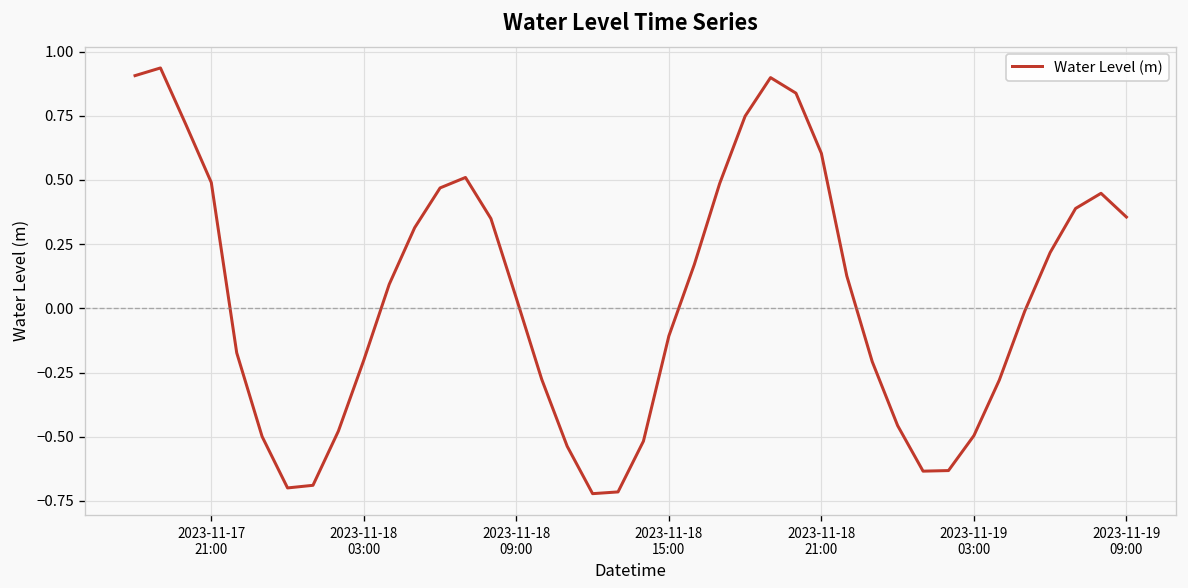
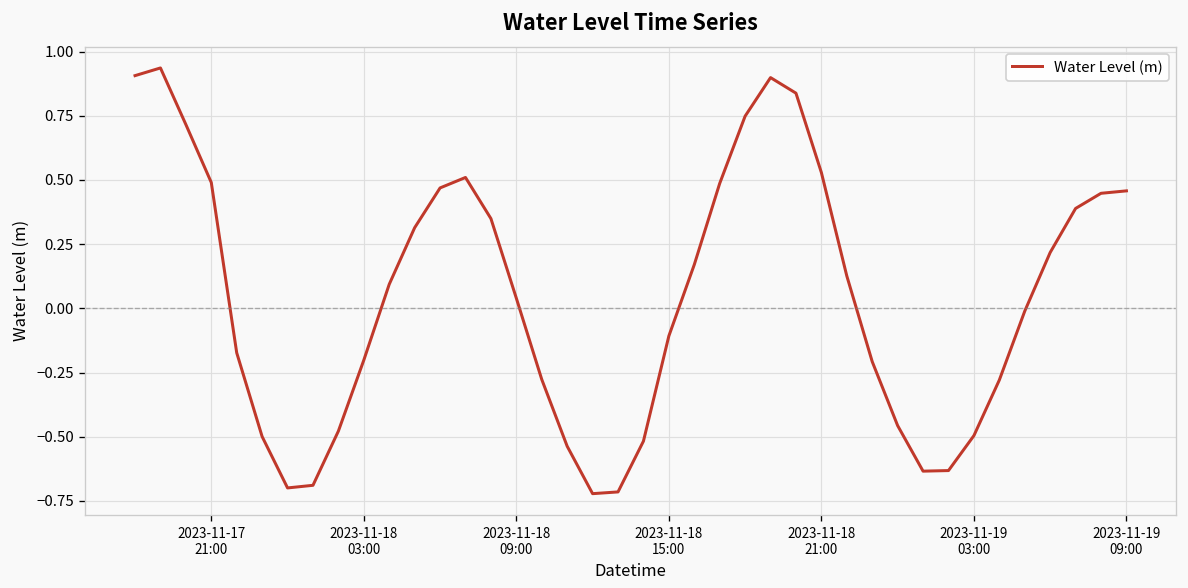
  {
    "2023-11-17 21:00": 0.49,
    "2023-11-18 03:00": -0.20,
    "2023-11-18 09:00": 0.04,
    "2023-11-18 15:00": -0.11,
-   "2023-11-18 21:00": 0.60,
+   "2023-11-18 21:00": 0.53,
    "2023-11-19 03:00": -0.50,
-   "2023-11-19 09:00": 0.36
+   "2023-11-19 09:00": 0.46
  }
